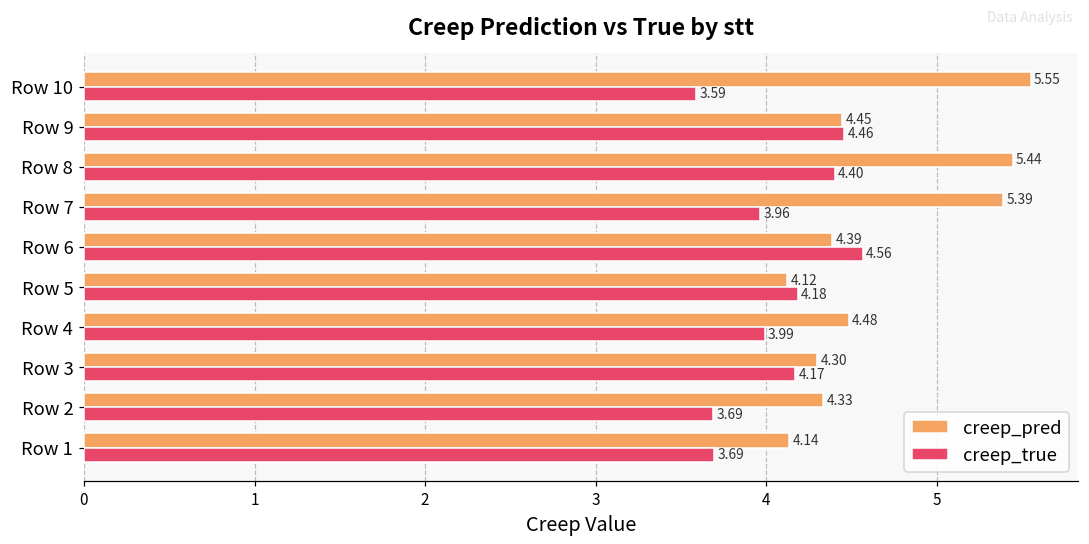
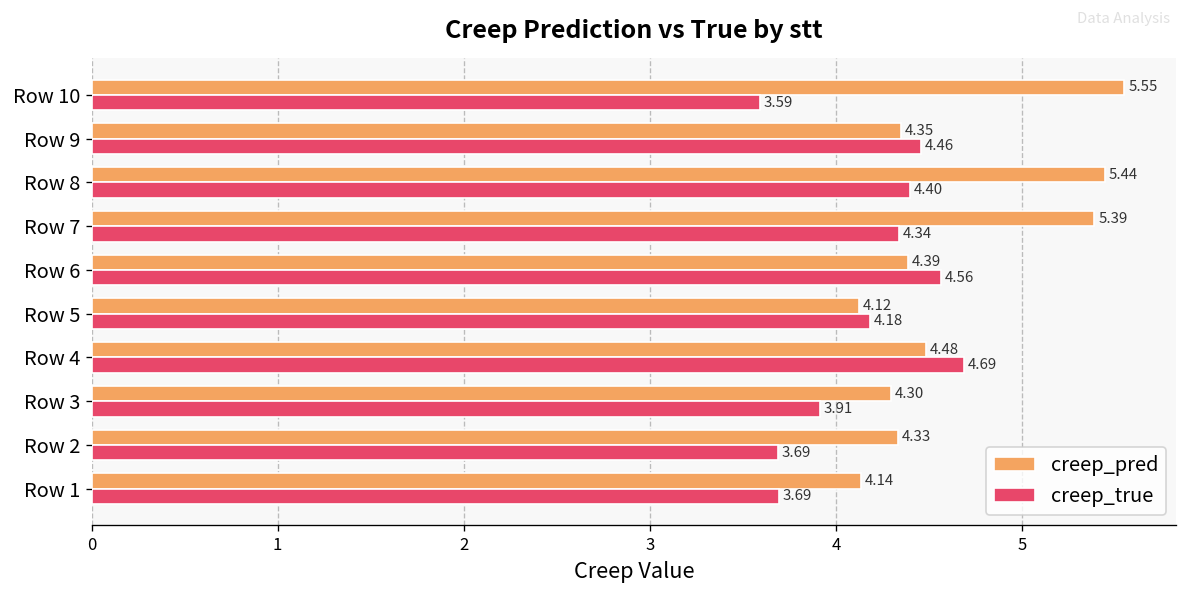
  {
    "creep_pred": {
      "Row 10": 5.55,
-     "Row 9": 4.45,
+     "Row 9": 4.35,
      "Row 8": 5.44,
      "Row 7": 5.39,
      "Row 6": 4.39,
      "Row 5": 4.12,
      "Row 4": 4.48,
      "Row 3": 4.30,
      "Row 2": 4.33,
      "Row 1": 4.14
    },
    "creep_true": {
      "Row 10": 3.59,
      "Row 9": 4.46,
      "Row 8": 4.40,
-     "Row 7": 3.96,
+     "Row 7": 4.34,
      "Row 6": 4.56,
      "Row 5": 4.18,
-     "Row 4": 3.99,
-     "Row 3": 4.17,
+     "Row 4": 4.69,
+     "Row 3": 3.91,
      "Row 2": 3.69,
      "Row 1": 3.69
    }
  }
